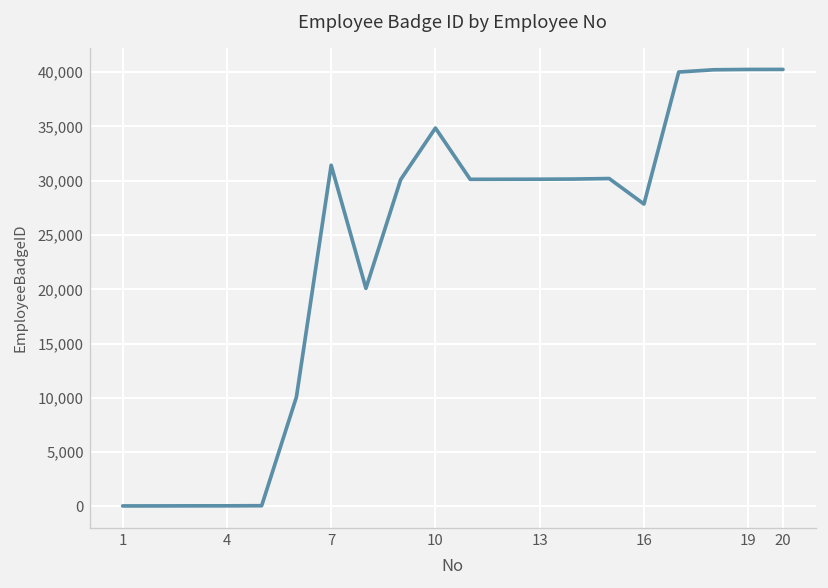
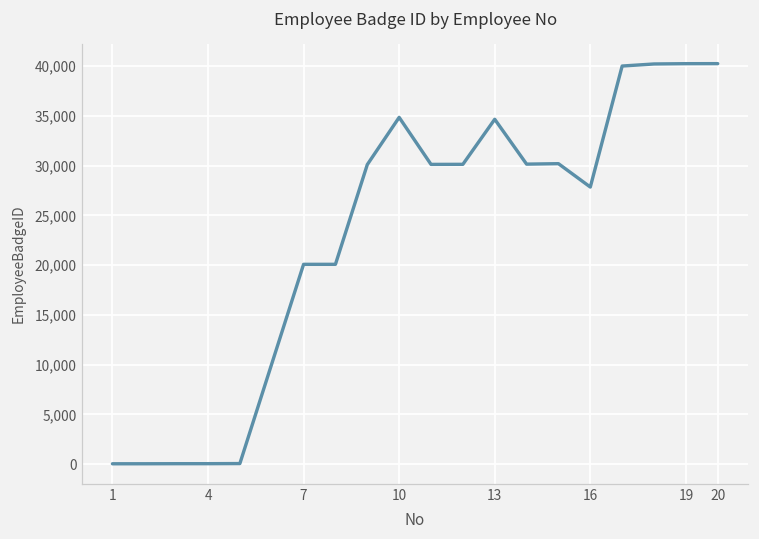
  {
    "1": "0",
    "4": "0",
-   "7": "31,000",
+   "7": "20,000",
    "10": "35,000",
-   "13": "30,000",
+   "13": "35,000",
    "16": "28,000",
    "19": "40,000",
    "20": "40,000"
  }
